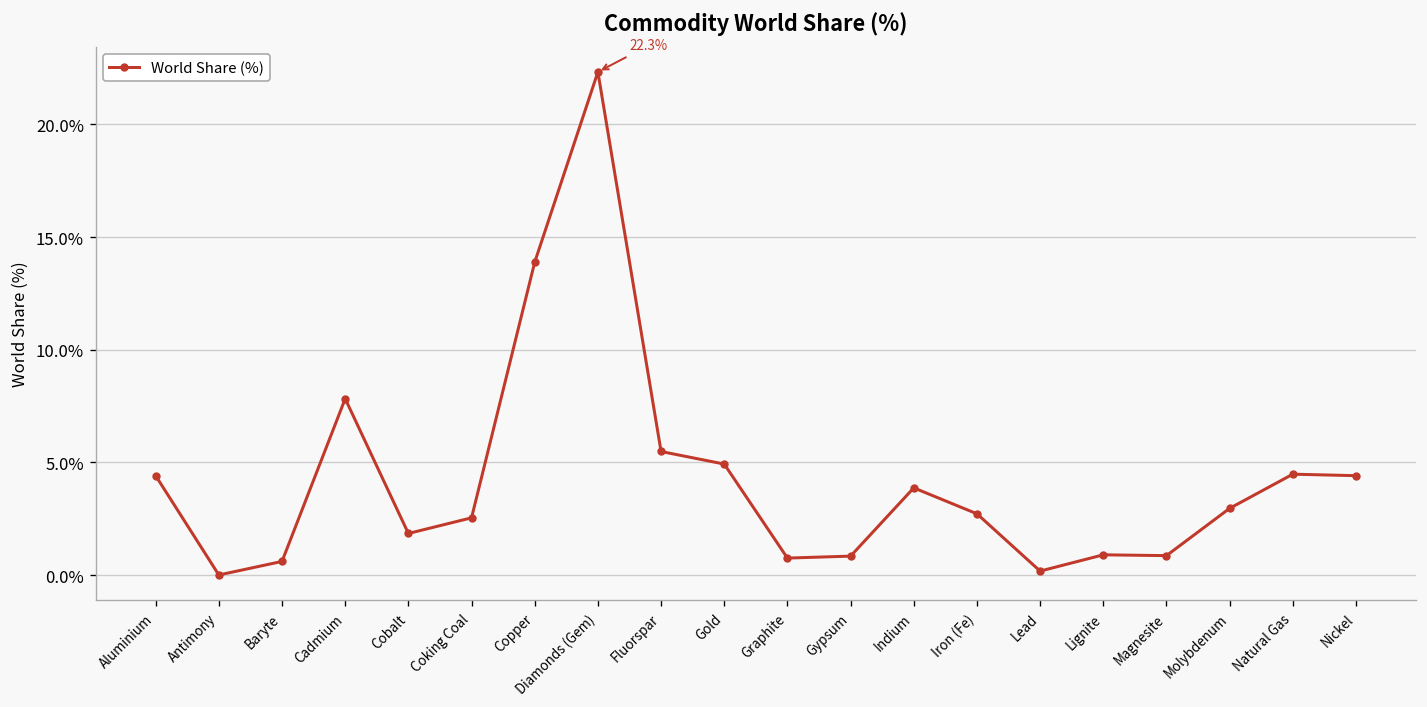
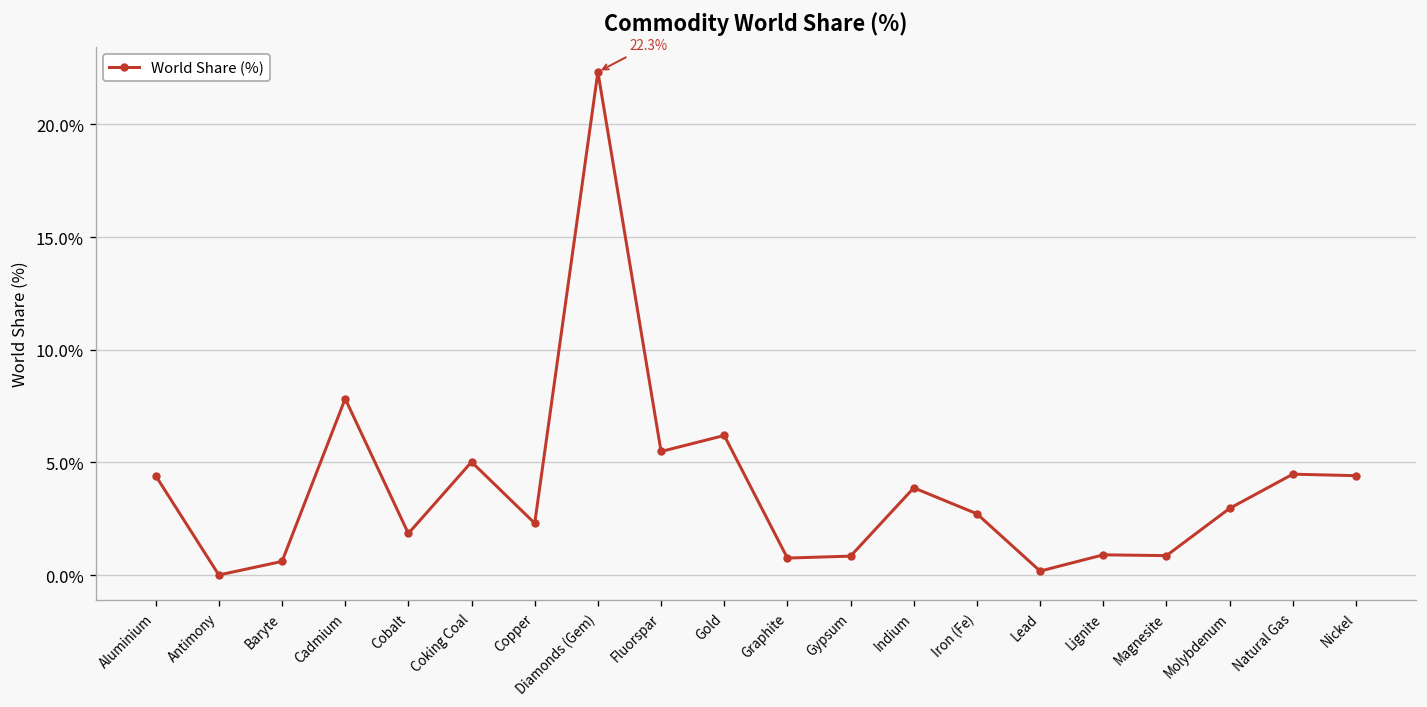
  {
    "Aluminium": "4.4%",
    "Antimony": "0.0%",
    "Baryte": "0.6%",
    "Cadmium": "7.8%",
    "Cobalt": "1.8%",
-   "Coking Coal": "2.5%",
-   "Copper": "13.9%",
+   "Coking Coal": "5.0%",
+   "Copper": "2.3%",
    "Fluorspar": "5.5%",
-   "Gold": "4.9%",
+   "Gold": "6.2%",
    "Graphite": "0.8%",
    "Gypsum": "0.8%",
    "Indium": "3.9%",
    "Iron (Fe)": "2.7%",
    "Lead": "0.2%",
    "Lignite": "0.9%",
    "Magnesite": "0.9%",
    "Molybdenum": "3.0%",
    "Natural Gas": "4.5%",
    "Nickel": "4.4%"
  }
